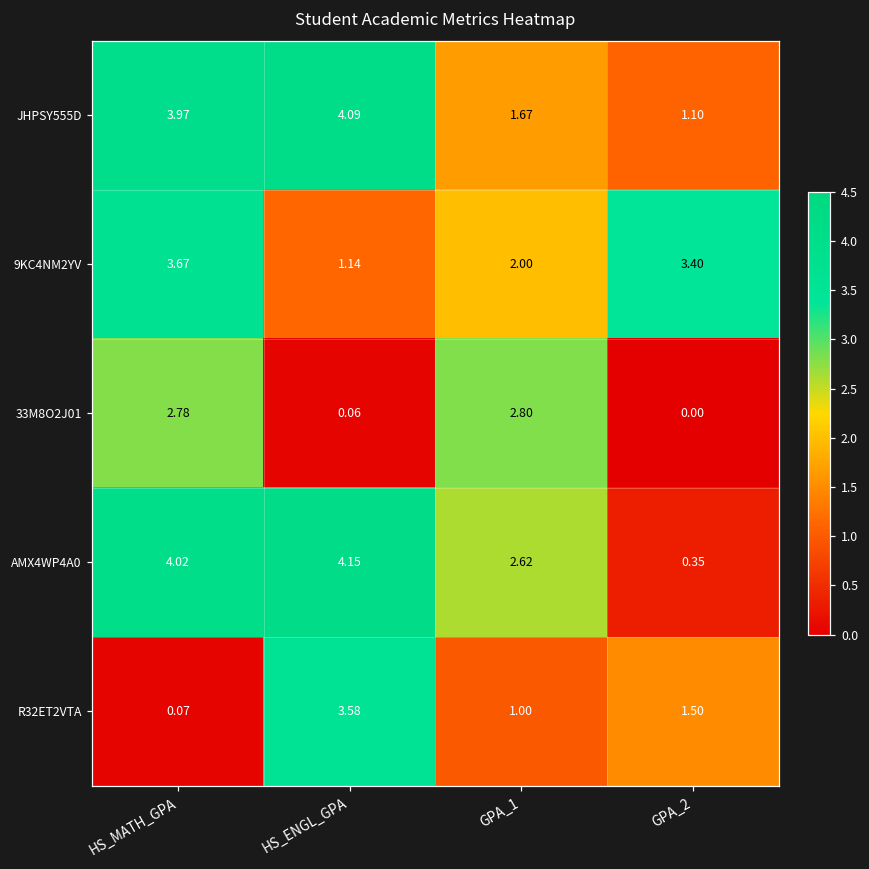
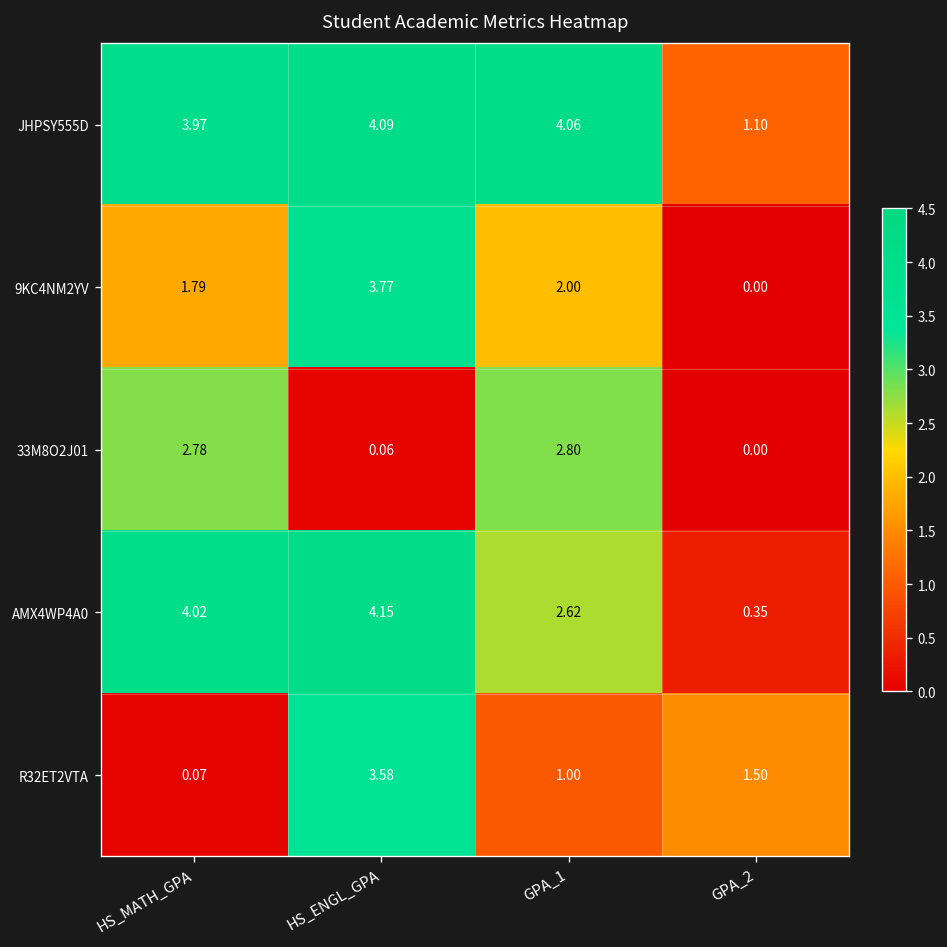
  {
    "JHPSY555D": {
      "HS_MATH_GPA": 3.97,
      "HS_ENGL_GPA": 4.09,
-     "GPA_1": 1.67,
+     "GPA_1": 4.06,
      "GPA_2": 1.10
    },
    "9KC4NM2YV": {
-     "HS_MATH_GPA": 3.67,
-     "HS_ENGL_GPA": 1.14,
+     "HS_MATH_GPA": 1.79,
+     "HS_ENGL_GPA": 3.77,
      "GPA_1": 2.00,
-     "GPA_2": 3.40
+     "GPA_2": 0.00
    },
    "33M8O2J01": {
      "HS_MATH_GPA": 2.78,
      "HS_ENGL_GPA": 0.06,
      "GPA_1": 2.80,
      "GPA_2": 0.00
    },
    "AMX4WP4A0": {
      "HS_MATH_GPA": 4.02,
      "HS_ENGL_GPA": 4.15,
      "GPA_1": 2.62,
      "GPA_2": 0.35
    },
    "R32ET2VTA": {
      "HS_MATH_GPA": 0.07,
      "HS_ENGL_GPA": 3.58,
      "GPA_1": 1.00,
      "GPA_2": 1.50
    }
  }
